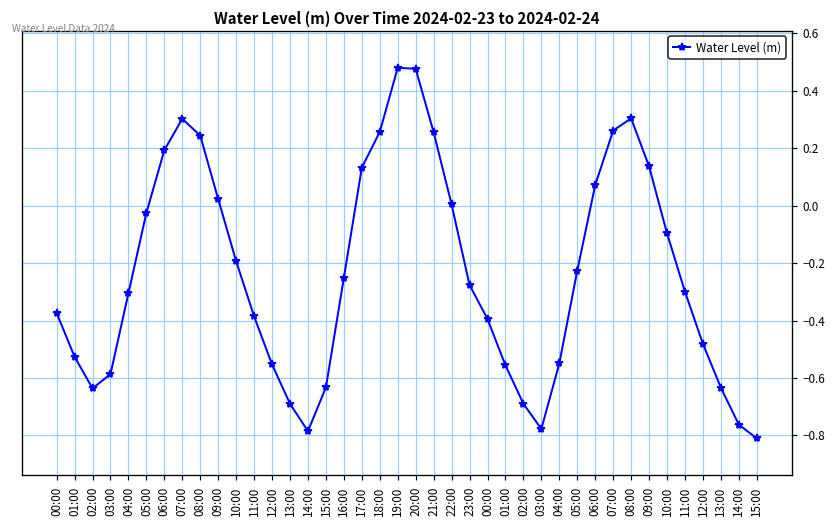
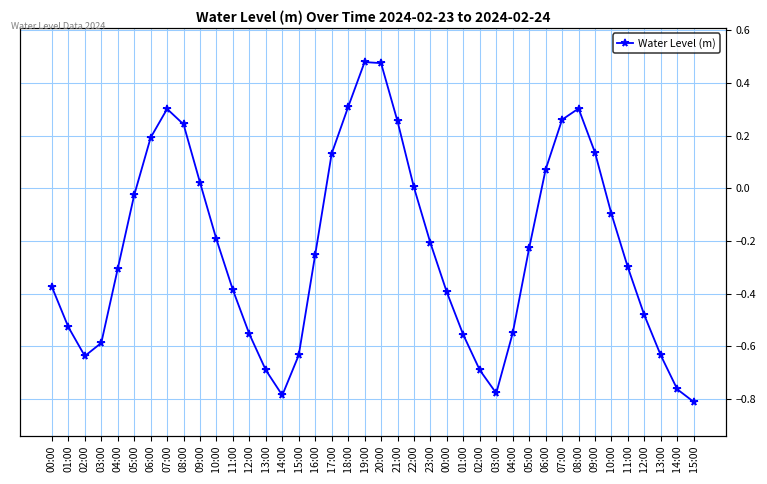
  {
    "16:00": -0.25,
    "17:00": 0.13,
-   "18:00": 0.26,
+   "18:00": 0.31,
    "19:00": 0.48,
    "20:00": 0.48,
    "21:00": 0.26,
    "22:00": 0.00,
-   "23:00": -0.28
+   "23:00": -0.21
  }
